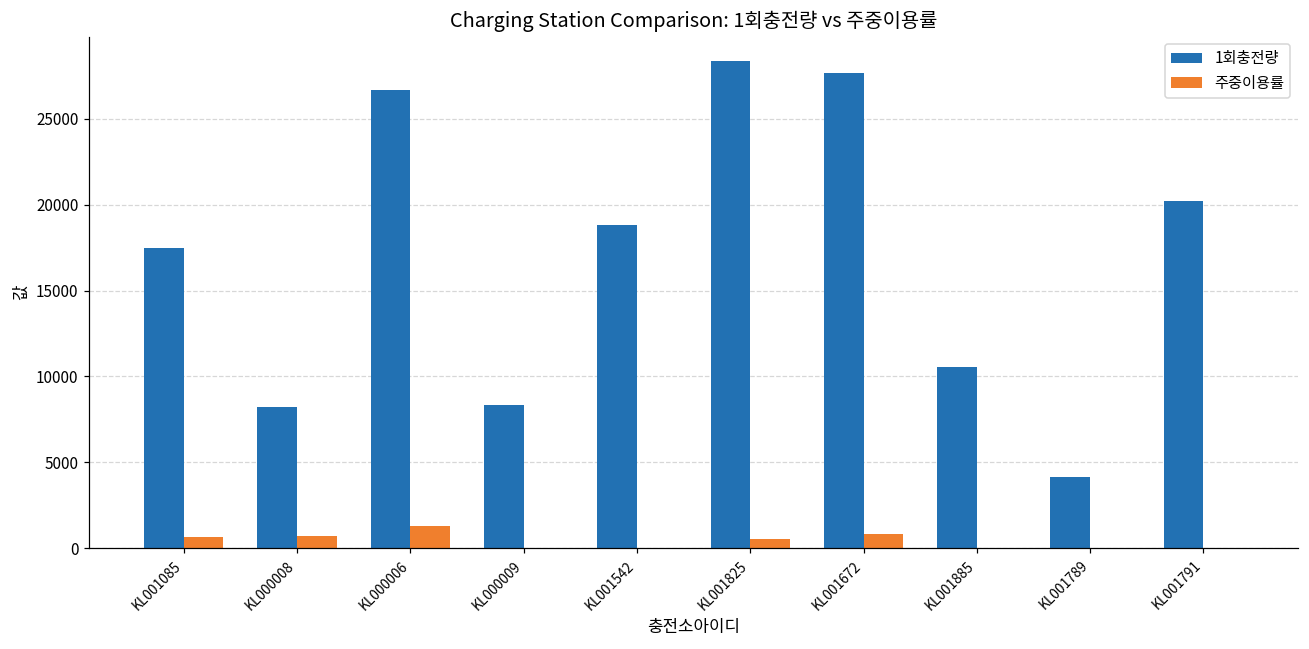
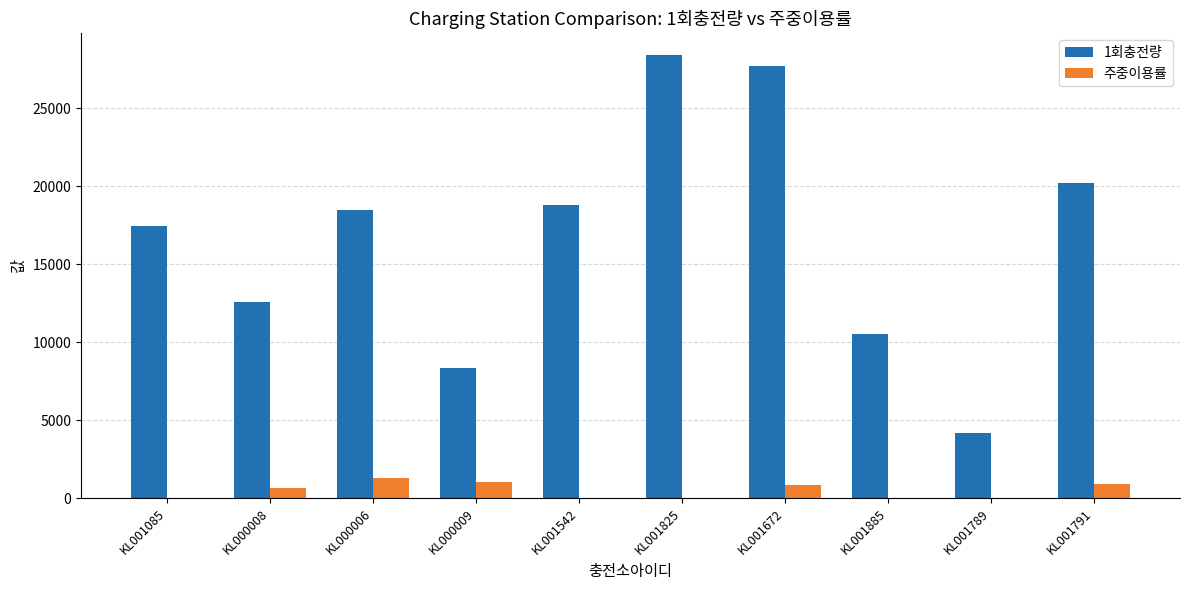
  {
    "1회충전량": {
      "KL001085": 17500,
-     "KL000008": 8200,
-     "KL000006": 26700,
+     "KL000008": 12600,
+     "KL000006": 18500,
      "KL000009": 8300,
      "KL001542": 18800,
      "KL001825": 28400,
      "KL001672": 27700,
      "KL001885": 10500,
      "KL001789": 4200,
      "KL001791": 20200
    },
    "주중이용률": {
-     "KL001085": 700,
+     "KL001085": 0,
      "KL000008": 700,
      "KL000006": 1300,
-     "KL000009": 0,
-     "KL001825": 500,
+     "KL000009": 1100,
+     "KL001825": 0,
      "KL001672": 800,
-     "KL001791": 0
+     "KL001791": 900
    }
  }
